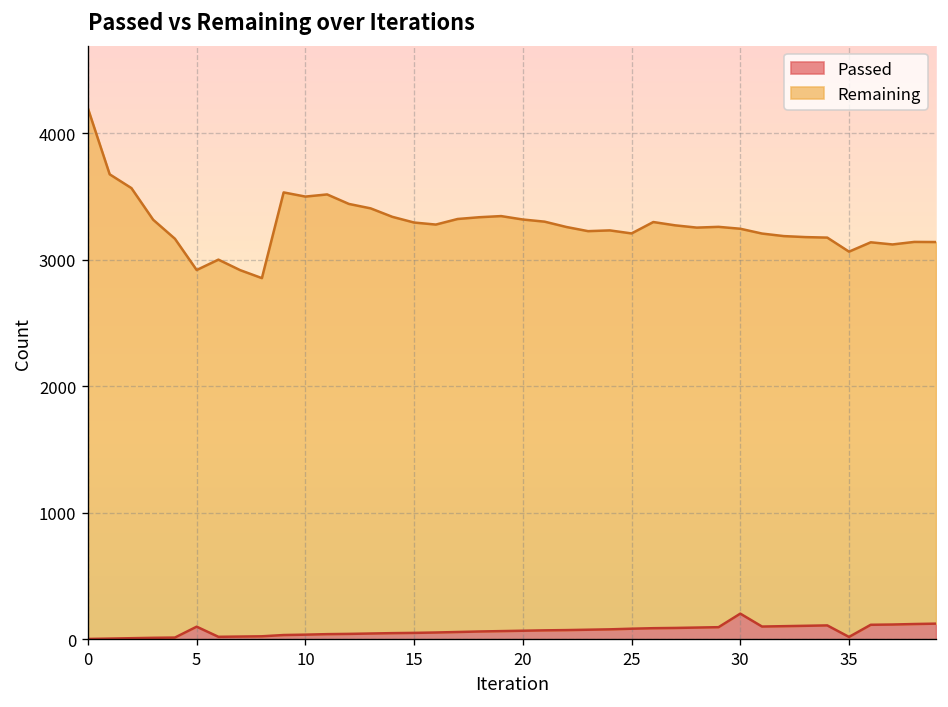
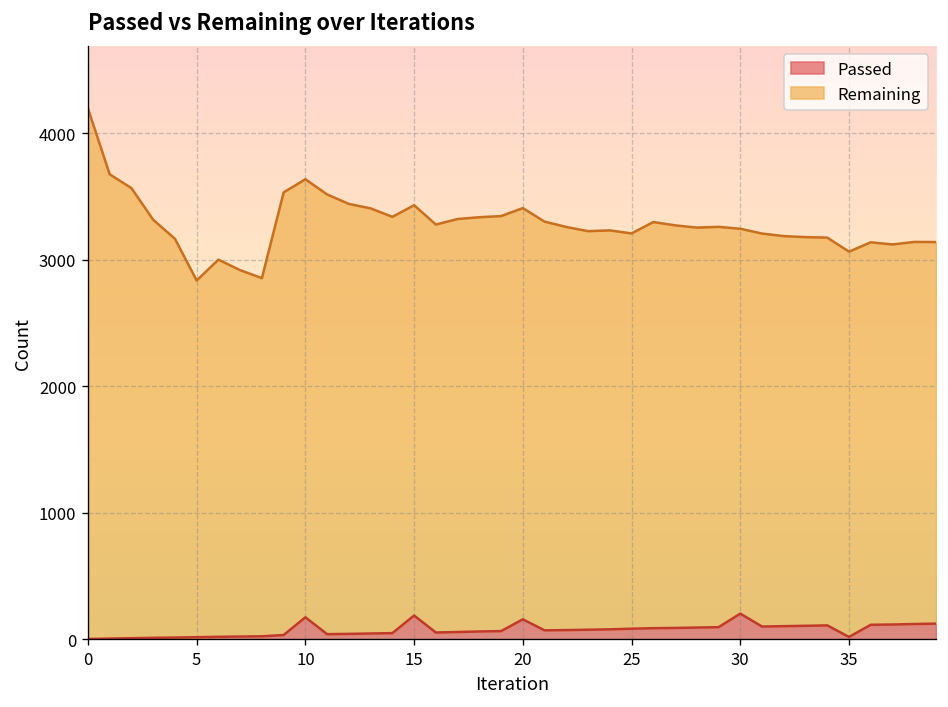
  {
    "Passed": {
      "0": 0,
-     "5": 100,
-     "10": 40,
-     "15": 50,
-     "20": 70,
+     "5": 20,
+     "10": 180,
+     "15": 190,
+     "20": 160,
      "25": 90,
      "30": 200,
      "35": 20
    },
    "Remaining": {
      "0": 4190,
      "5": 2820,
      "10": 3460,
      "15": 3240,
      "20": 3250,
      "25": 3120,
      "30": 3040,
      "35": 3040
    }
  }
